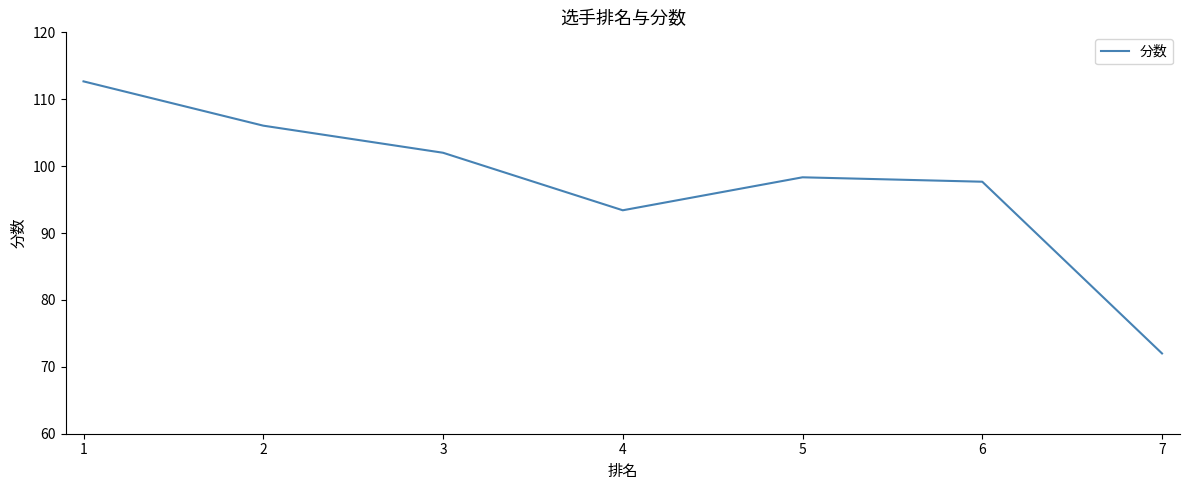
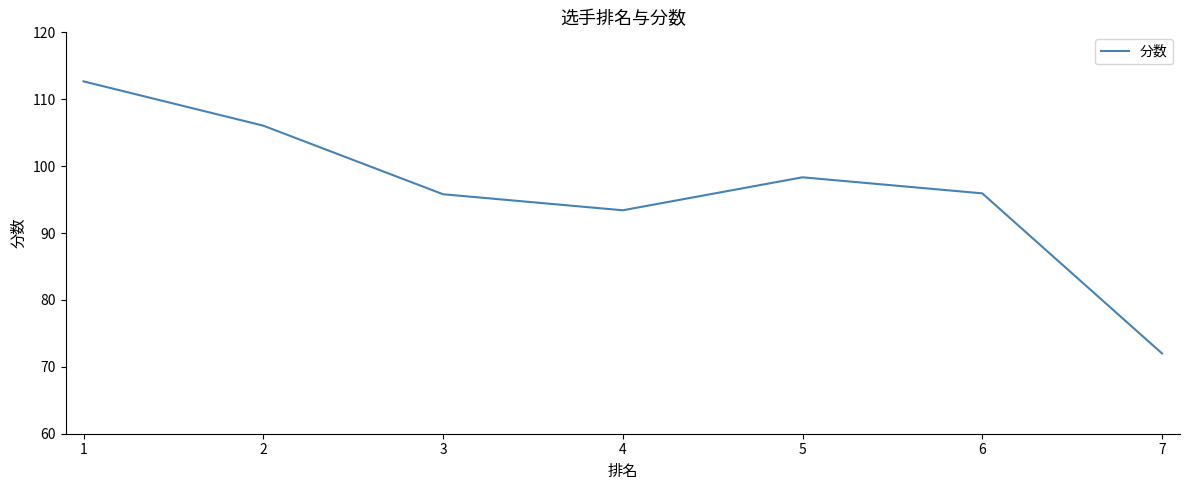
  {
    "1": 113,
    "2": 106,
-   "3": 102,
+   "3": 96,
    "4": 93,
    "5": 98,
-   "6": 98,
+   "6": 96,
    "7": 72
  }
